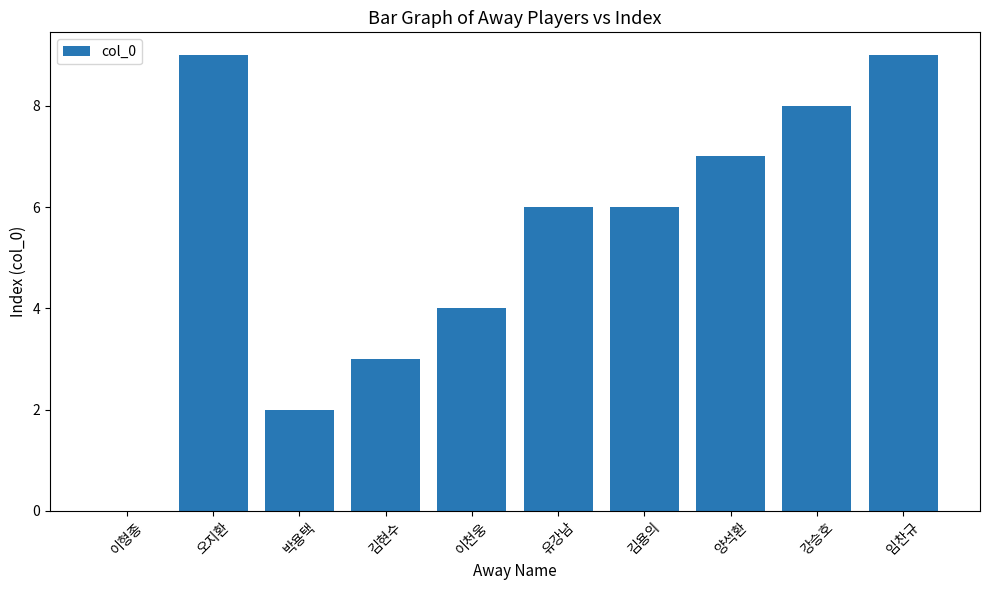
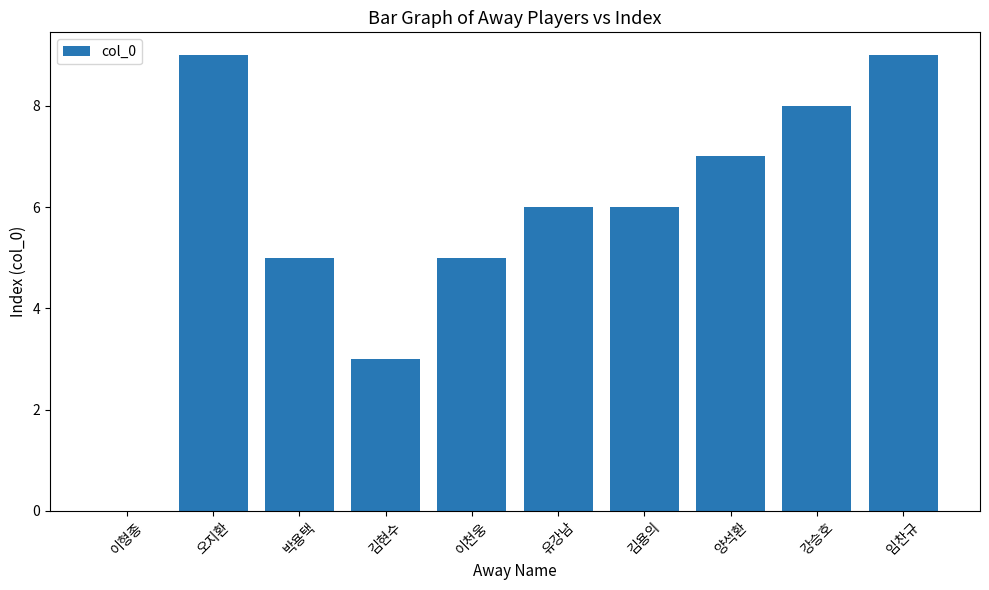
  {
    "이형종": 0,
    "오지환": 9,
-   "박용택": 2,
+   "박용택": 5,
    "김현수": 3,
-   "이천웅": 4,
+   "이천웅": 5,
    "유강남": 6,
    "김용의": 6,
    "양석환": 7,
    "강승호": 8,
    "임찬규": 9
  }
